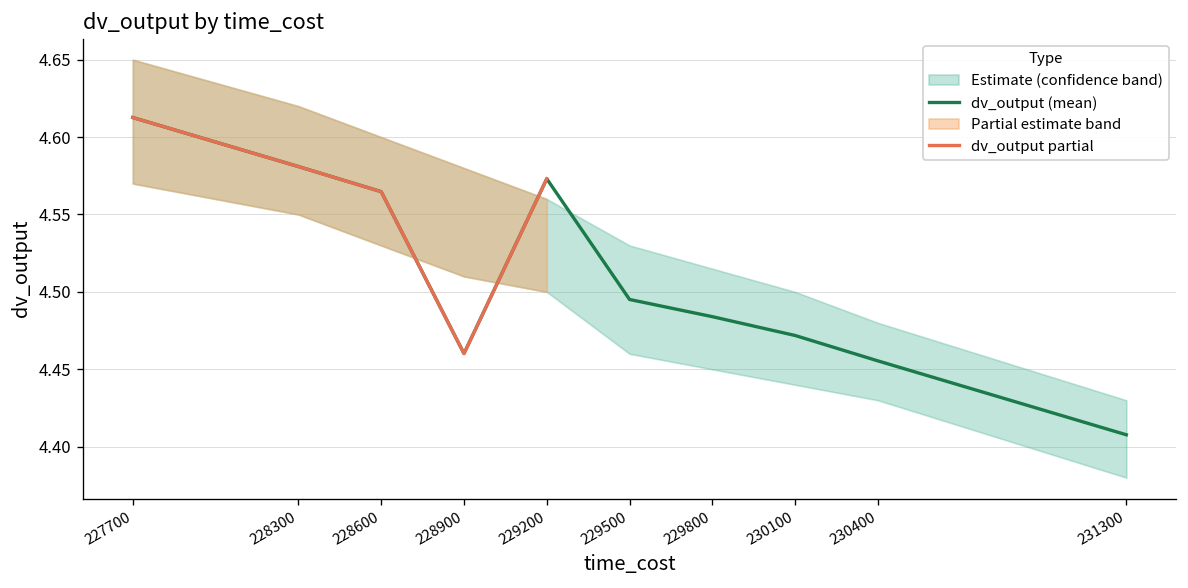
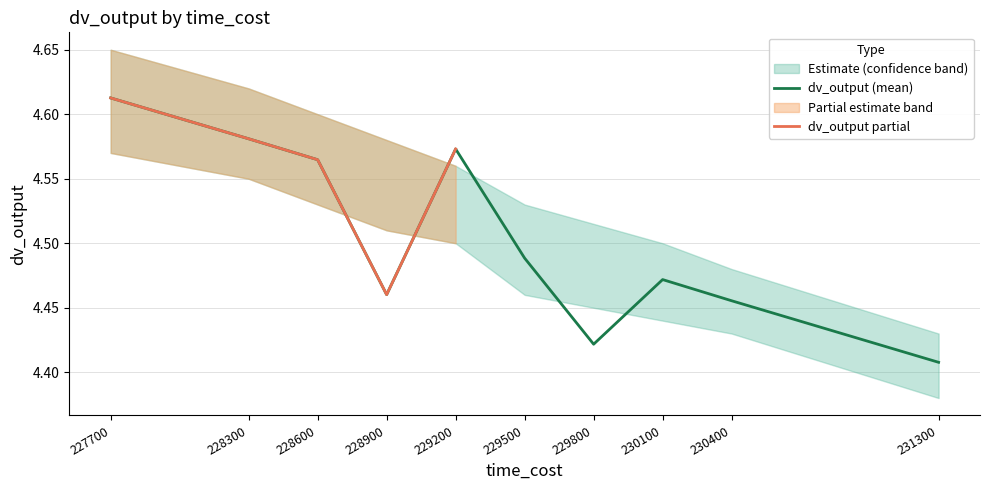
  {
    "dv_output (mean)": {
-     "229500": 4.495,
-     "229800": 4.484,
+     "229500": 4.488,
+     "229800": 4.422,
      "230100": 4.472,
      "230400": 4.455,
      "231300": 4.408
    }
  }
